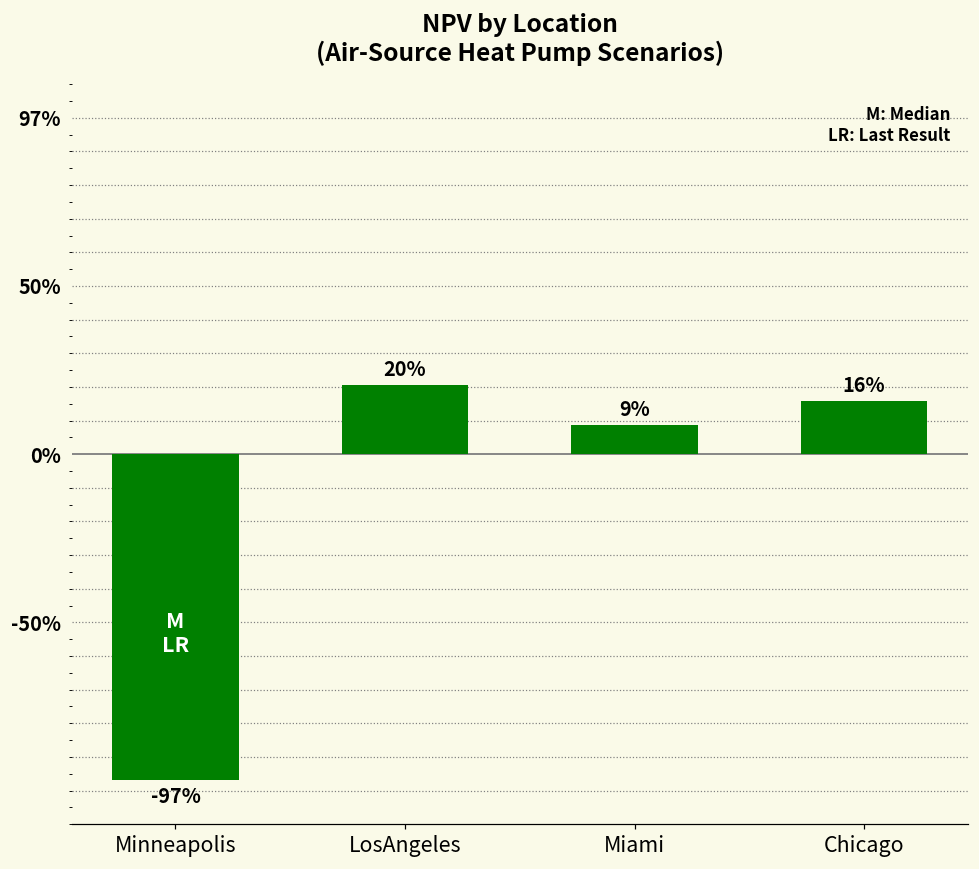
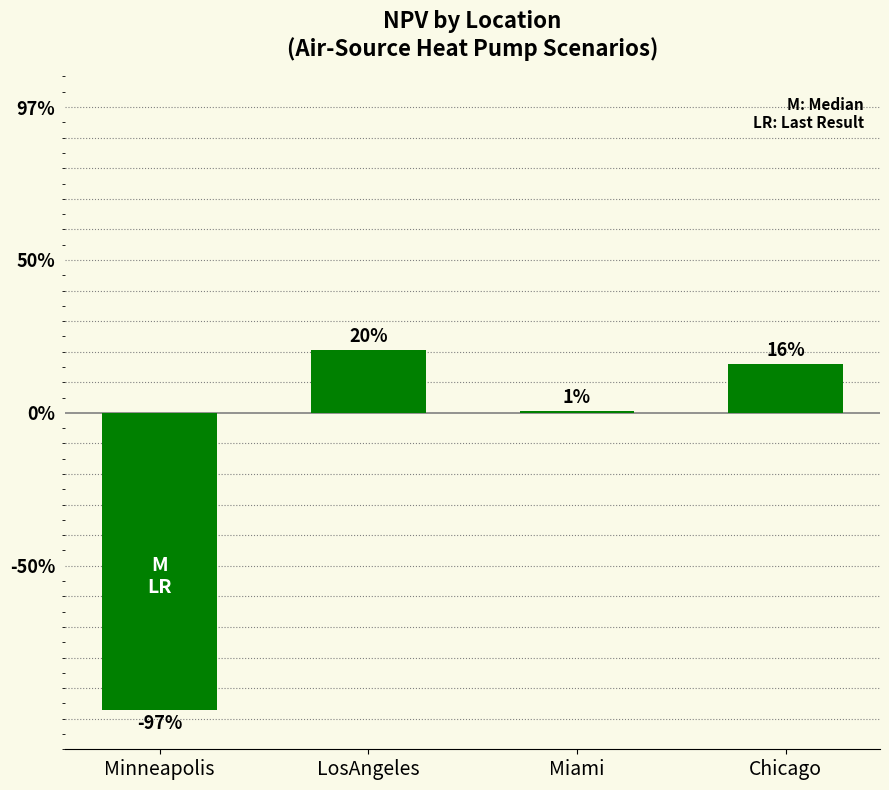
  {
    "Minneapolis": "-97%",
    "LosAngeles": "20%",
-   "Miami": "9%",
+   "Miami": "1%",
    "Chicago": "16%"
  }
